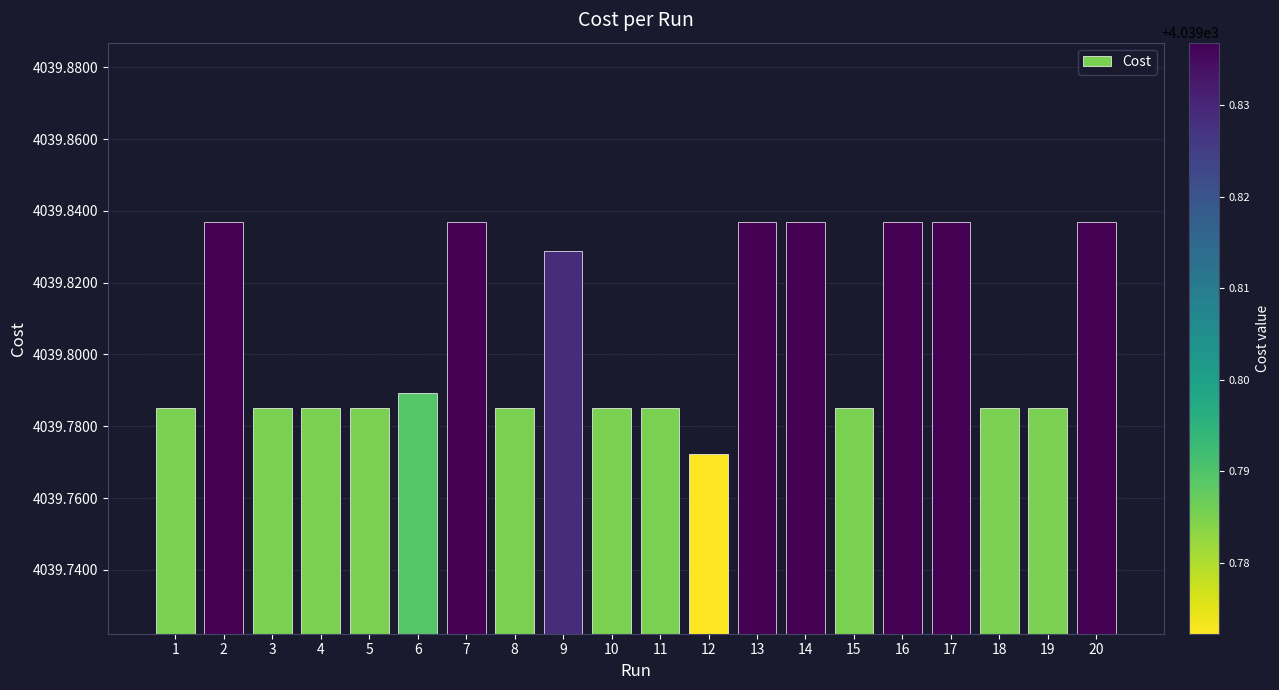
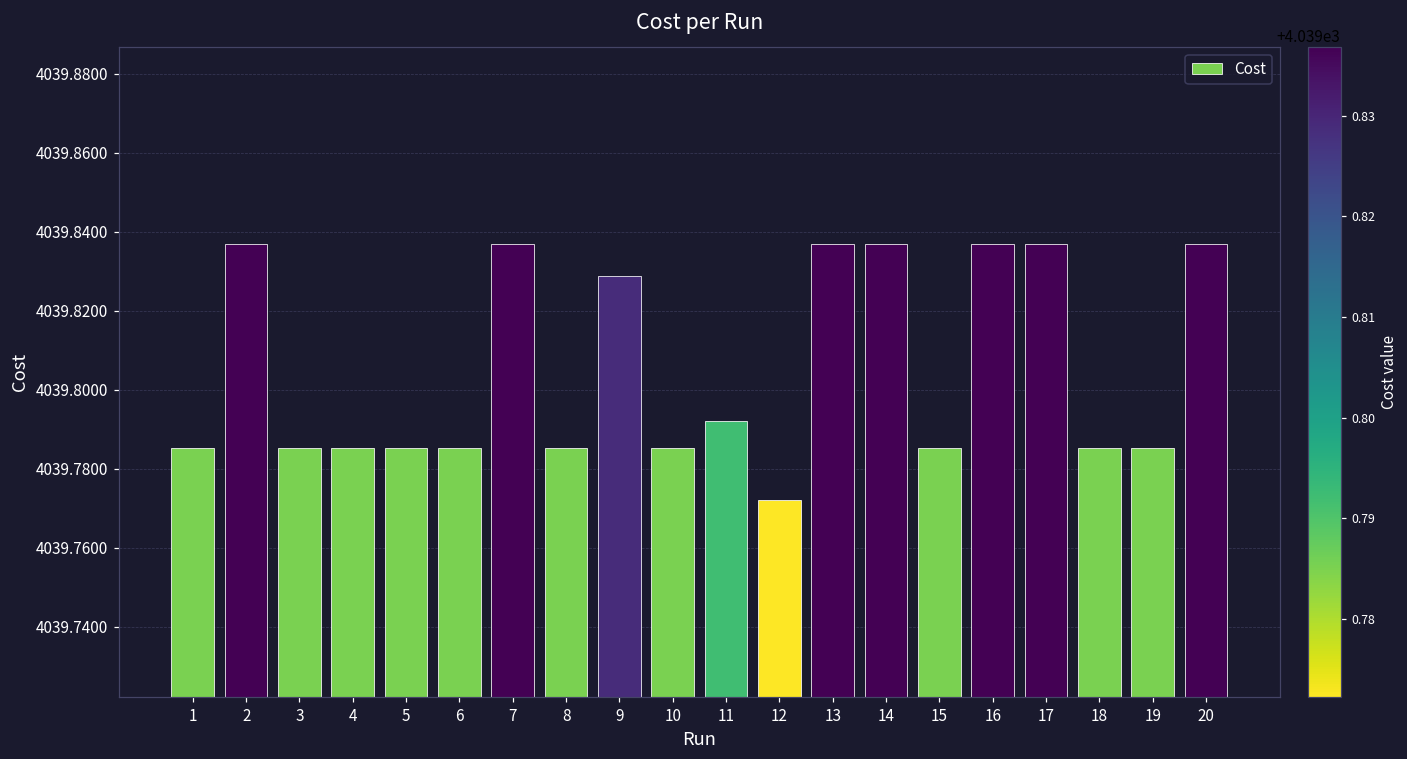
  {
    "1": 4039.785,
    "2": 4039.837,
    "3": 4039.785,
    "4": 4039.785,
    "5": 4039.785,
-   "6": 4039.789,
+   "6": 4039.785,
    "7": 4039.837,
    "8": 4039.785,
    "9": 4039.829,
    "10": 4039.785,
-   "11": 4039.785,
+   "11": 4039.792,
    "12": 4039.772,
    "13": 4039.837,
    "14": 4039.837,
    "15": 4039.785,
    "16": 4039.837,
    "17": 4039.837,
    "18": 4039.785,
    "19": 4039.785,
    "20": 4039.837
  }
